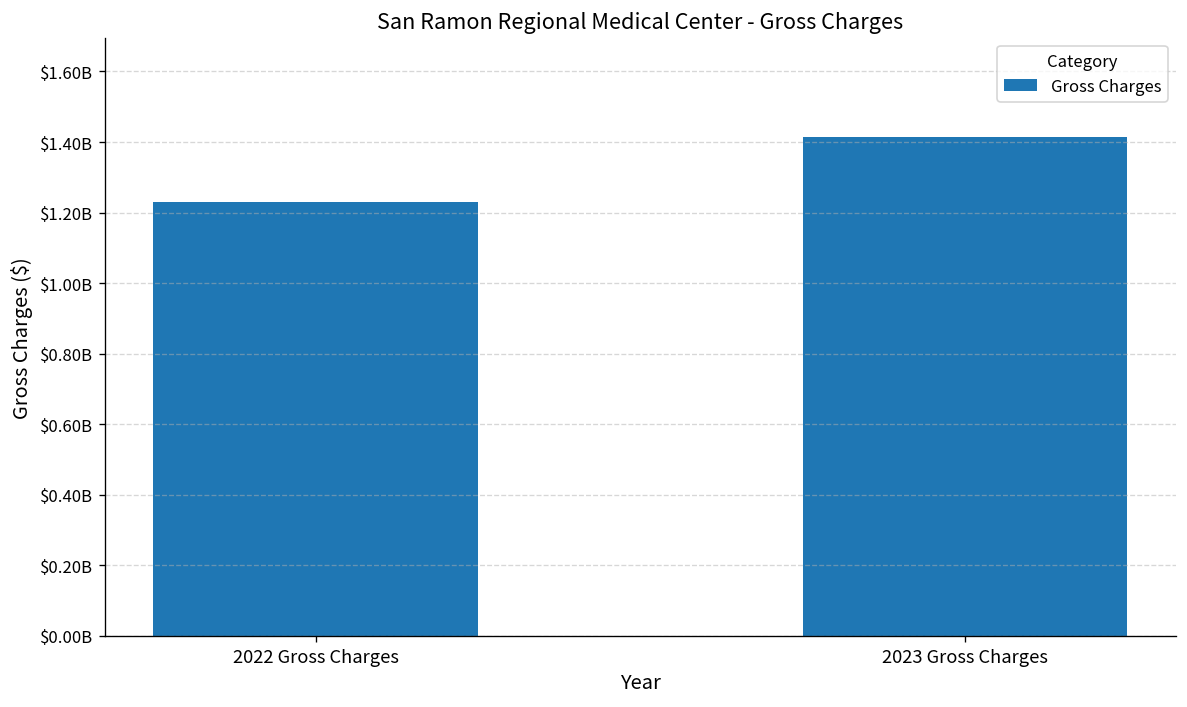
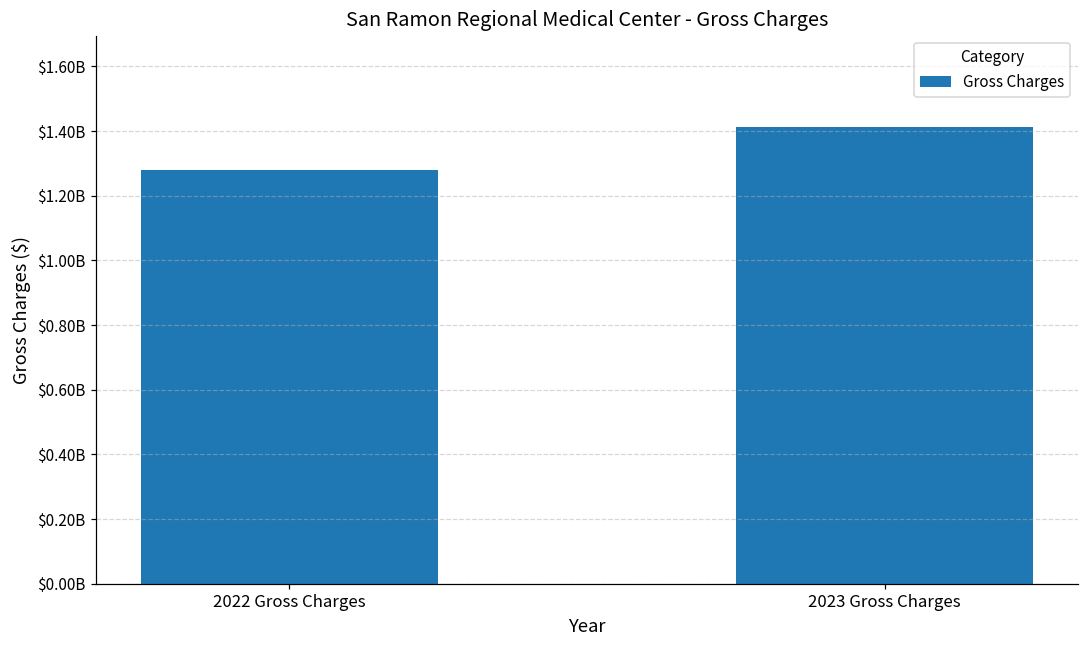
  {
-   "2022 Gross Charges": "$1230000000",
+   "2022 Gross Charges": "$1280000000",
    "2023 Gross Charges": "$1410000000"
  }
